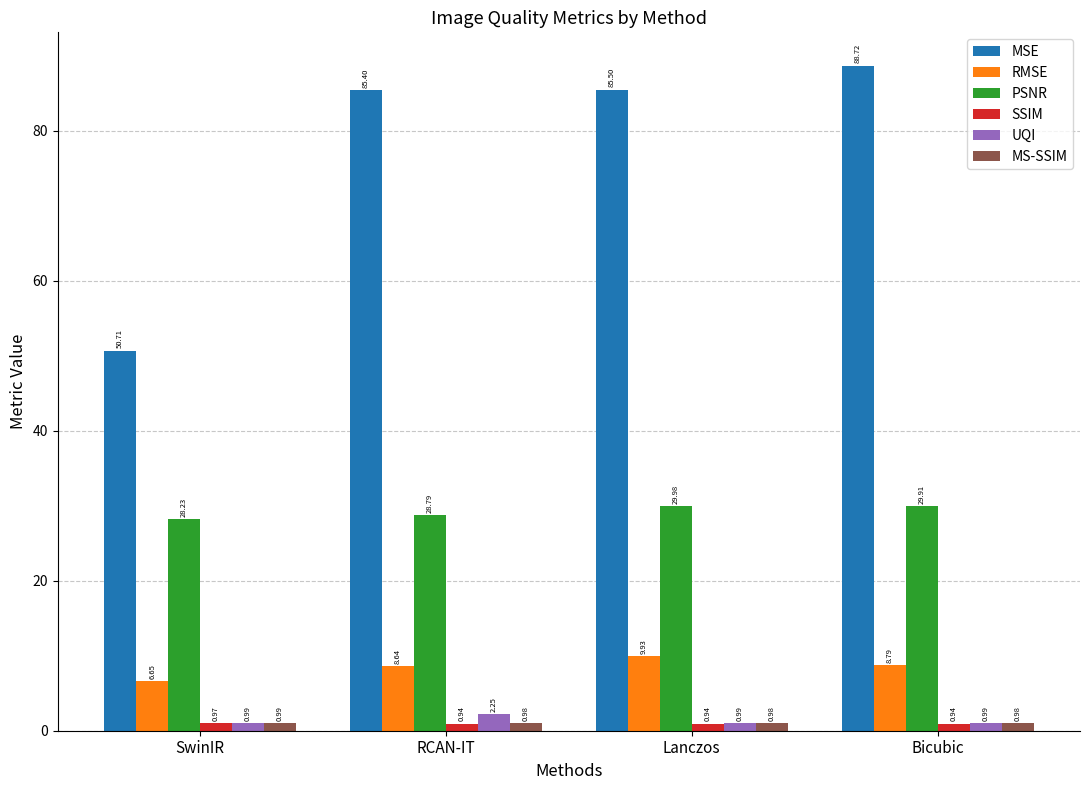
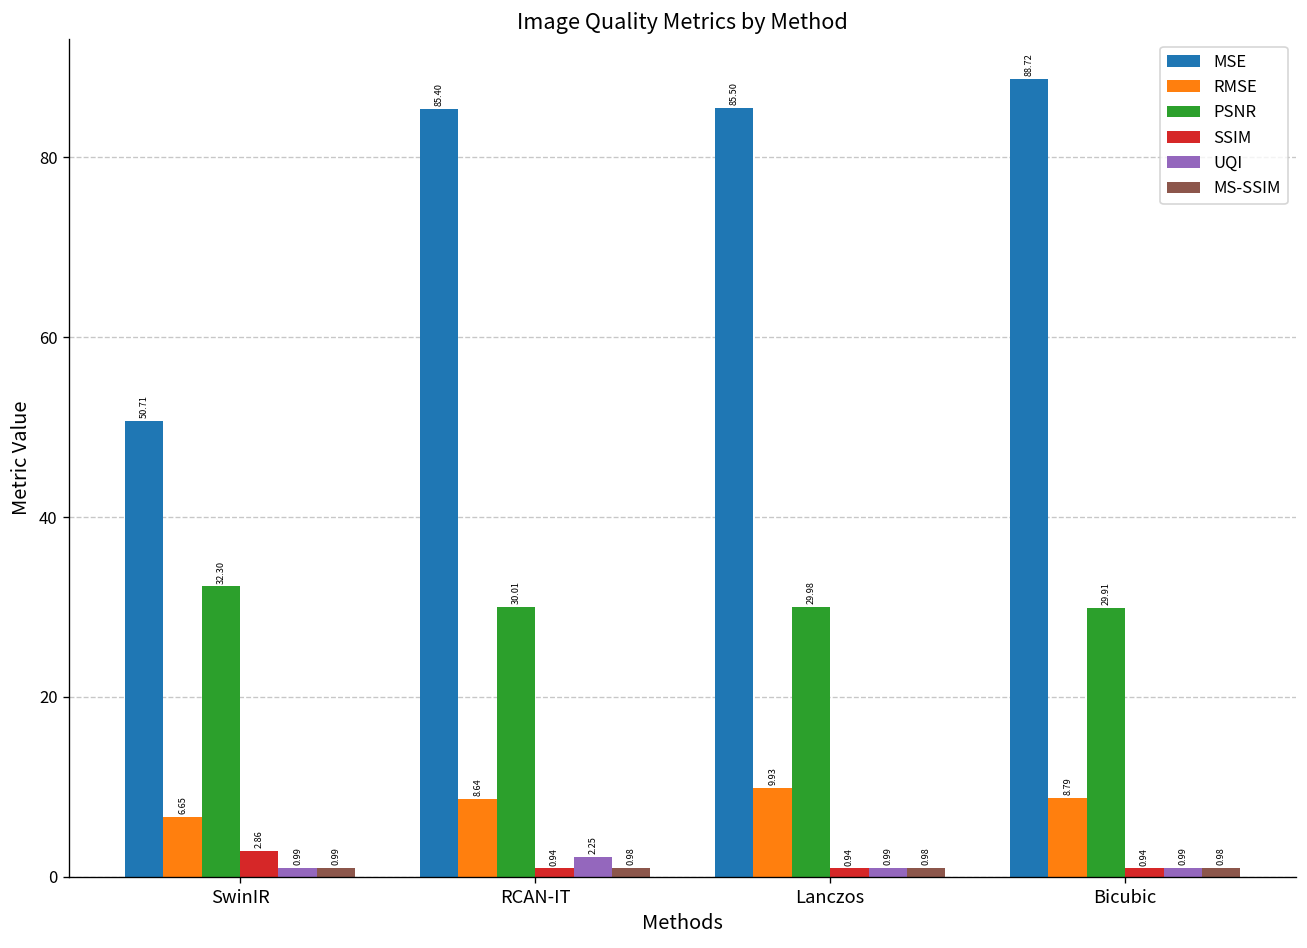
  {
    "MSE": {
      "SwinIR": 50.71,
      "RCAN-IT": 85.40,
      "Lanczos": 85.50,
      "Bicubic": 88.72
    },
    "RMSE": {
      "SwinIR": 6.65,
      "RCAN-IT": 8.64,
      "Lanczos": 9.93,
      "Bicubic": 8.79
    },
    "PSNR": {
-     "SwinIR": 28.23,
-     "RCAN-IT": 28.79,
+     "SwinIR": 32.30,
+     "RCAN-IT": 30.01,
      "Lanczos": 29.98,
      "Bicubic": 29.91
    },
    "SSIM": {
-     "SwinIR": 0.97,
+     "SwinIR": 2.86,
      "RCAN-IT": 0.94,
      "Lanczos": 0.94,
      "Bicubic": 0.94
    },
    "UQI": {
      "SwinIR": 0.99,
      "RCAN-IT": 2.25,
      "Lanczos": 0.99,
      "Bicubic": 0.99
    },
    "MS-SSIM": {
      "SwinIR": 0.99,
      "RCAN-IT": 0.98,
      "Lanczos": 0.98,
      "Bicubic": 0.98
    }
  }
